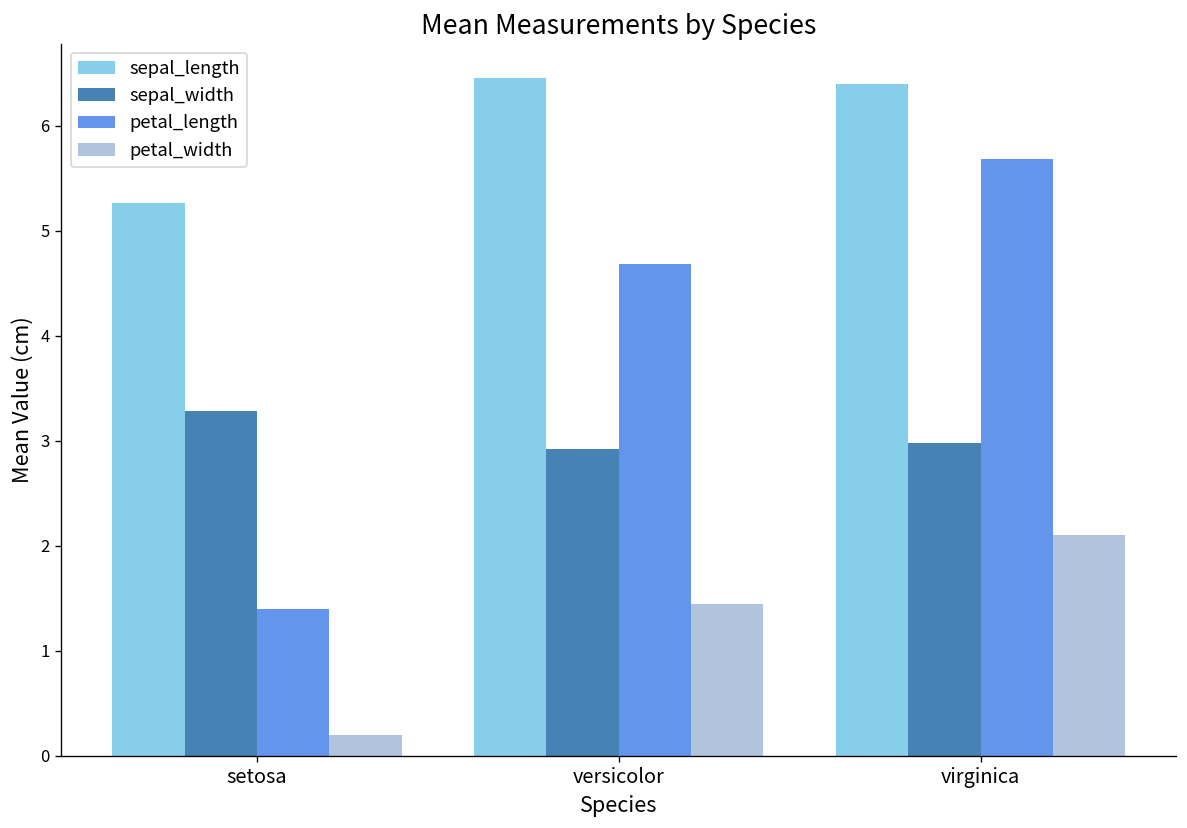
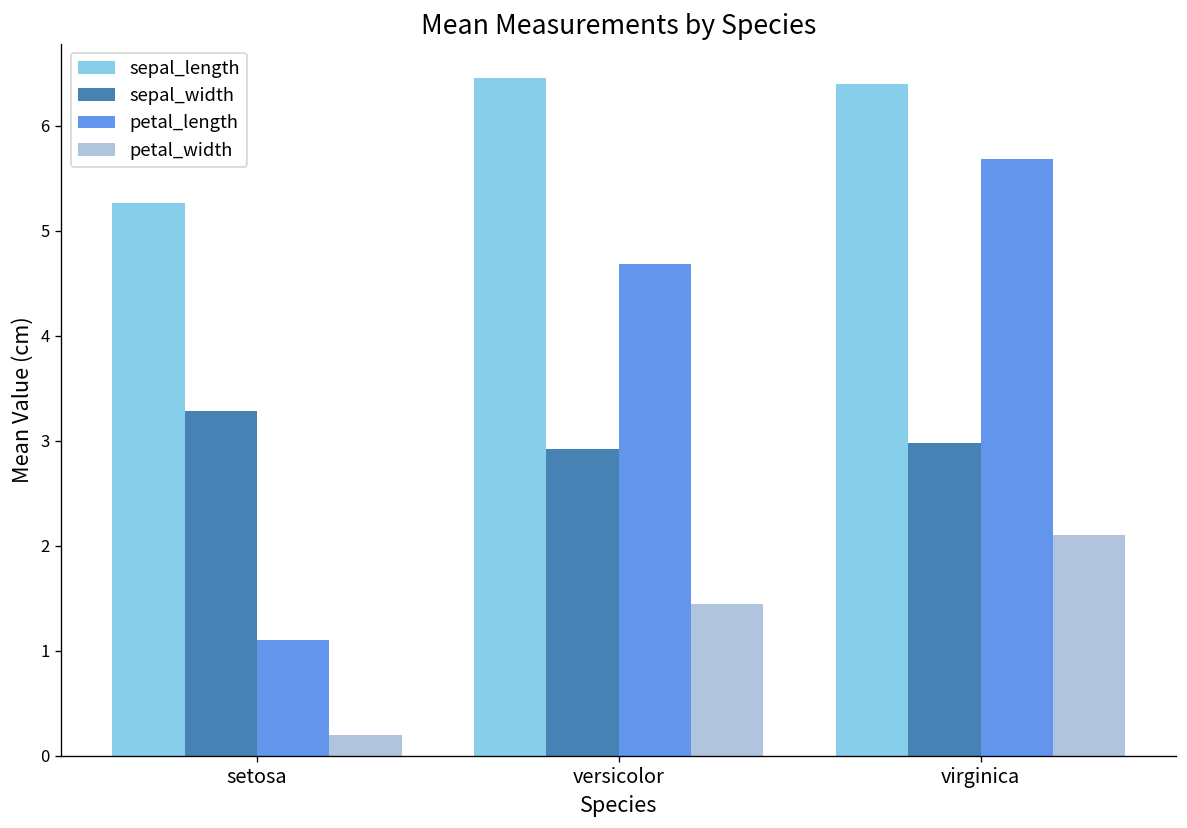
  {
    "sepal_width": {
      "setosa": 3.3,
      "versicolor": 2.9,
      "virginica": 3.0
    },
    "petal_length": {
-     "setosa": 1.4,
+     "setosa": 1.1,
      "versicolor": 4.7,
      "virginica": 5.7
    }
  }
